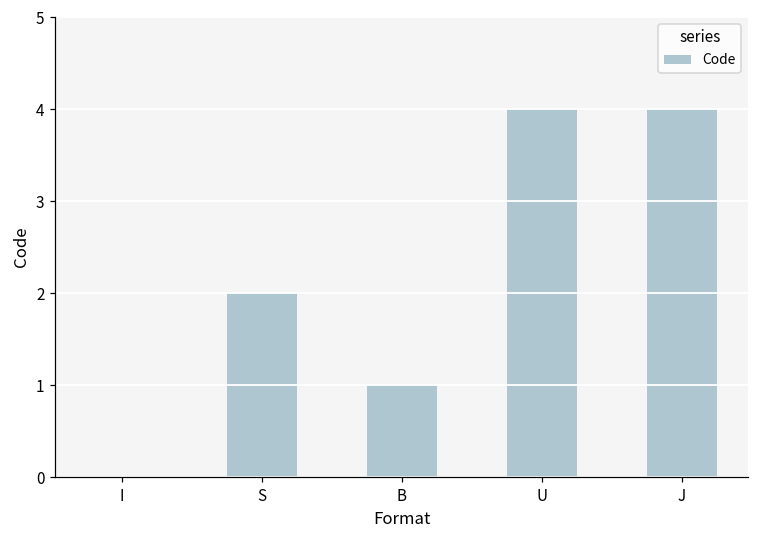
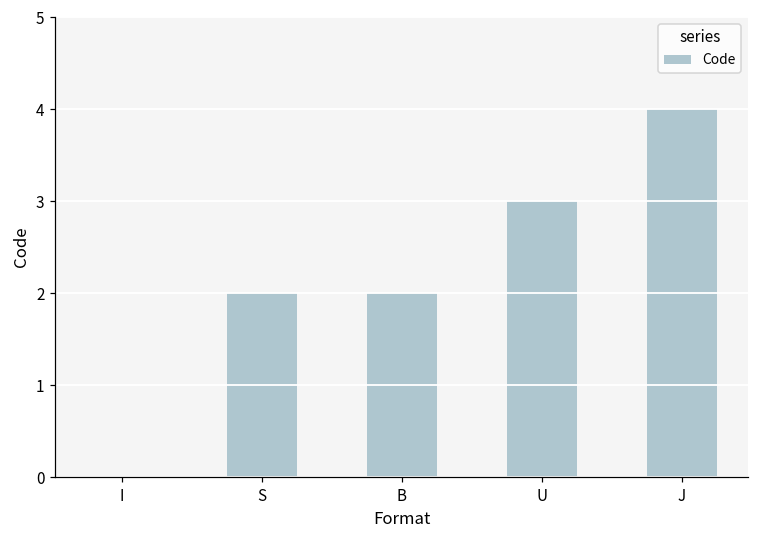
  {
    "I": 0,
    "S": 2,
-   "B": 1,
-   "U": 4,
+   "B": 2,
+   "U": 3,
    "J": 4
  }
